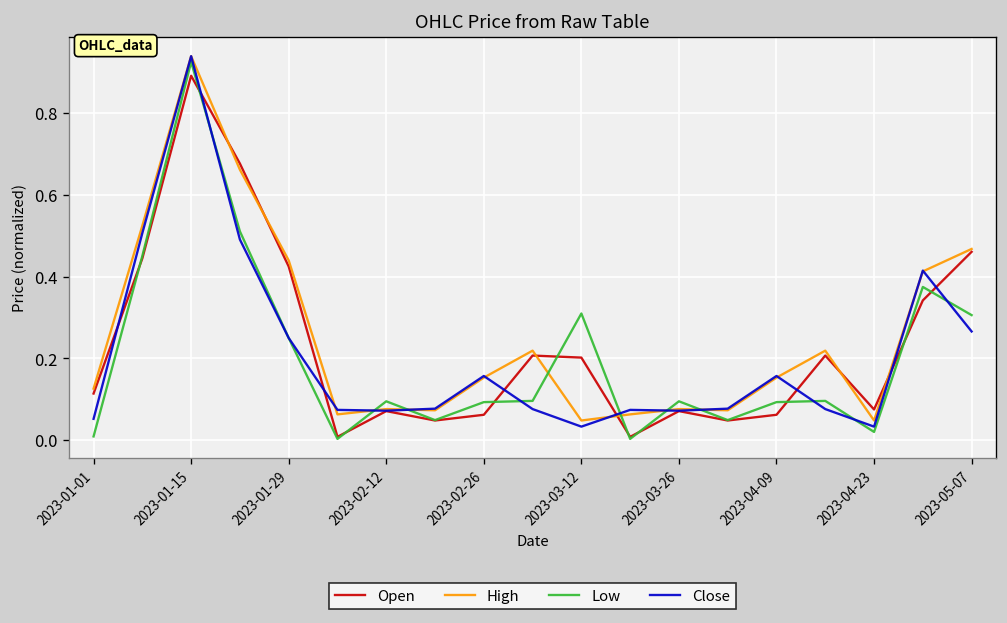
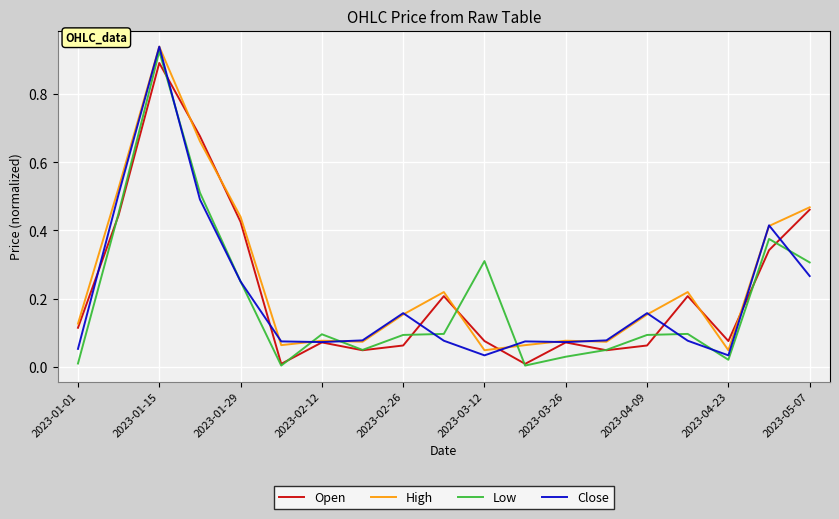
  {
    "Open": {
      "2023-01-01": 0.11,
      "2023-01-15": 0.89,
      "2023-01-29": 0.43,
      "2023-02-26": 0.06,
-     "2023-03-12": 0.20,
+     "2023-03-12": 0.08,
      "2023-04-09": 0.06,
      "2023-04-23": 0.08
    },
    "High": {
      "2023-01-01": 0.13,
      "2023-01-29": 0.44,
      "2023-03-12": 0.05,
      "2023-04-23": 0.05
    },
    "Low": {
      "2023-01-01": 0.01,
      "2023-01-15": 0.93,
      "2023-02-12": 0.10,
      "2023-02-26": 0.09,
      "2023-03-12": 0.31,
-     "2023-03-26": 0.10,
+     "2023-03-26": 0.03,
      "2023-04-09": 0.09,
      "2023-04-23": 0.02,
      "2023-05-07": 0.31
    },
    "Close": {
      "2023-01-01": 0.05,
      "2023-03-12": 0.03,
      "2023-04-23": 0.03,
      "2023-05-07": 0.27
    }
  }
